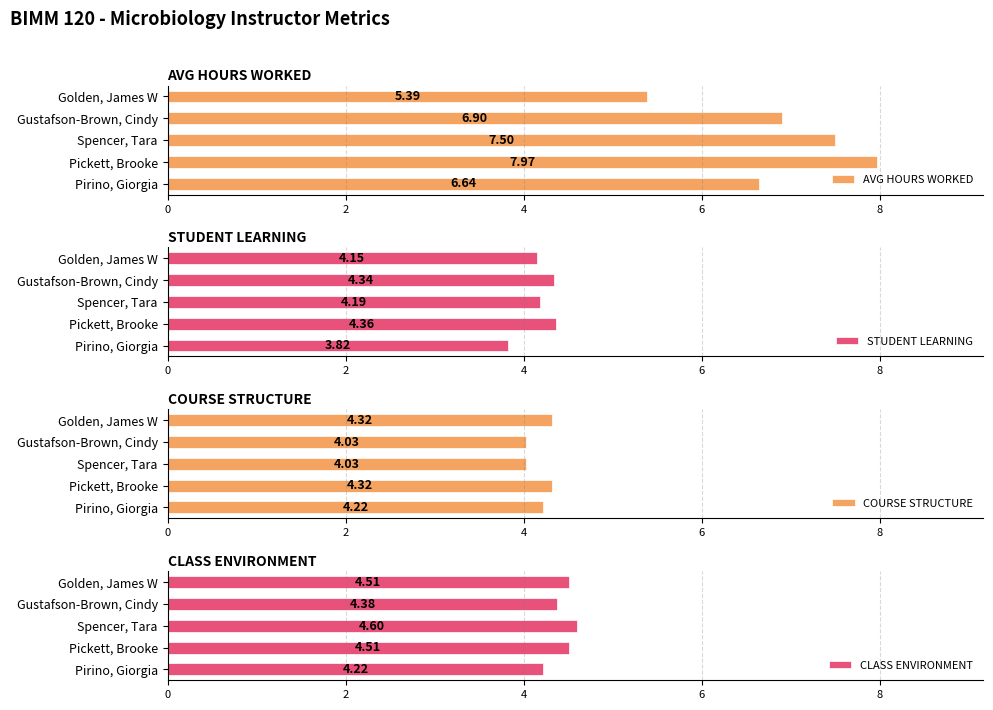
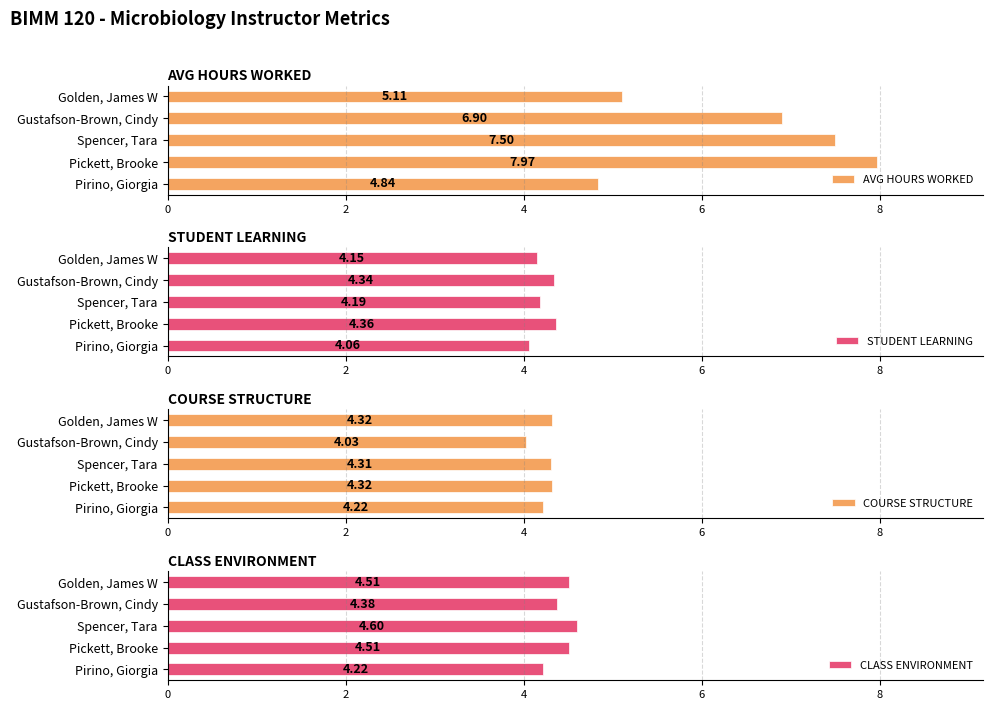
  {
    "AVG HOURS WORKED": {
-     "Golden, James W": 5.39,
+     "Golden, James W": 5.11,
      "Gustafson-Brown, Cindy": 6.90,
      "Spencer, Tara": 7.50,
      "Pickett, Brooke": 7.97,
-     "Pirino, Giorgia": 6.64
+     "Pirino, Giorgia": 4.84
    },
    "STUDENT LEARNING": {
      "Golden, James W": 4.15,
      "Gustafson-Brown, Cindy": 4.34,
      "Spencer, Tara": 4.19,
      "Pickett, Brooke": 4.36,
-     "Pirino, Giorgia": 3.82
+     "Pirino, Giorgia": 4.06
    },
    "COURSE STRUCTURE": {
      "Golden, James W": 4.32,
      "Gustafson-Brown, Cindy": 4.03,
-     "Spencer, Tara": 4.03,
+     "Spencer, Tara": 4.31,
      "Pickett, Brooke": 4.32,
      "Pirino, Giorgia": 4.22
    },
    "CLASS ENVIRONMENT": {
      "Golden, James W": 4.51,
      "Gustafson-Brown, Cindy": 4.38,
      "Spencer, Tara": 4.60,
      "Pickett, Brooke": 4.51,
      "Pirino, Giorgia": 4.22
    }
  }
